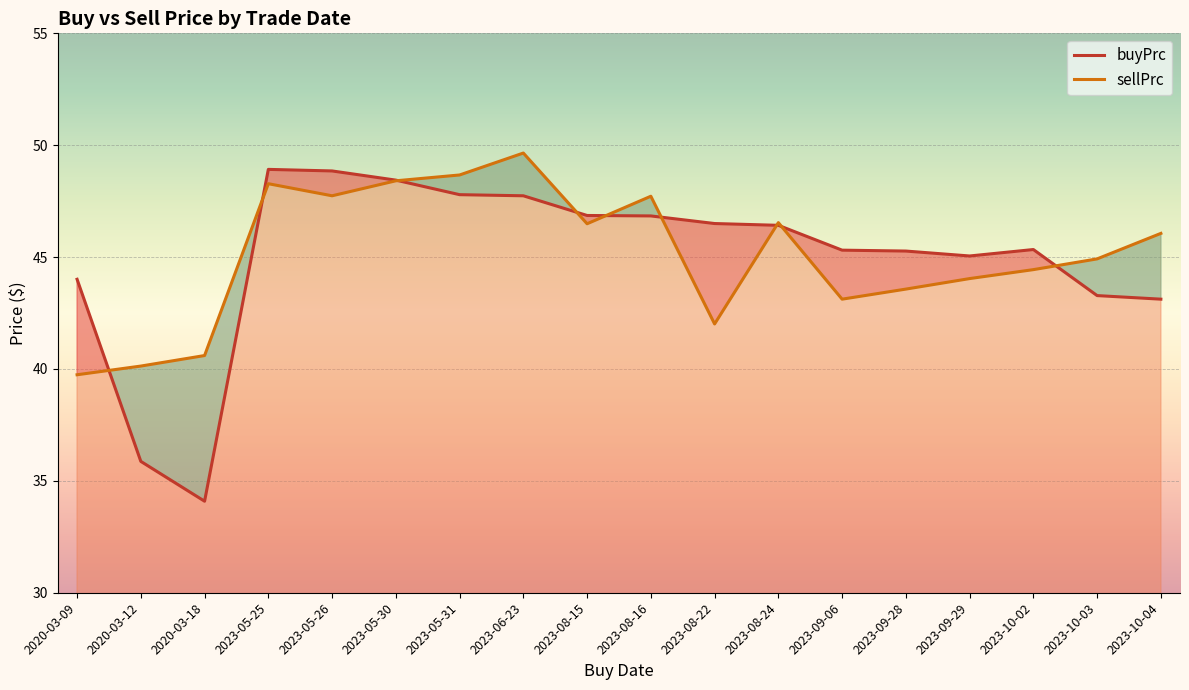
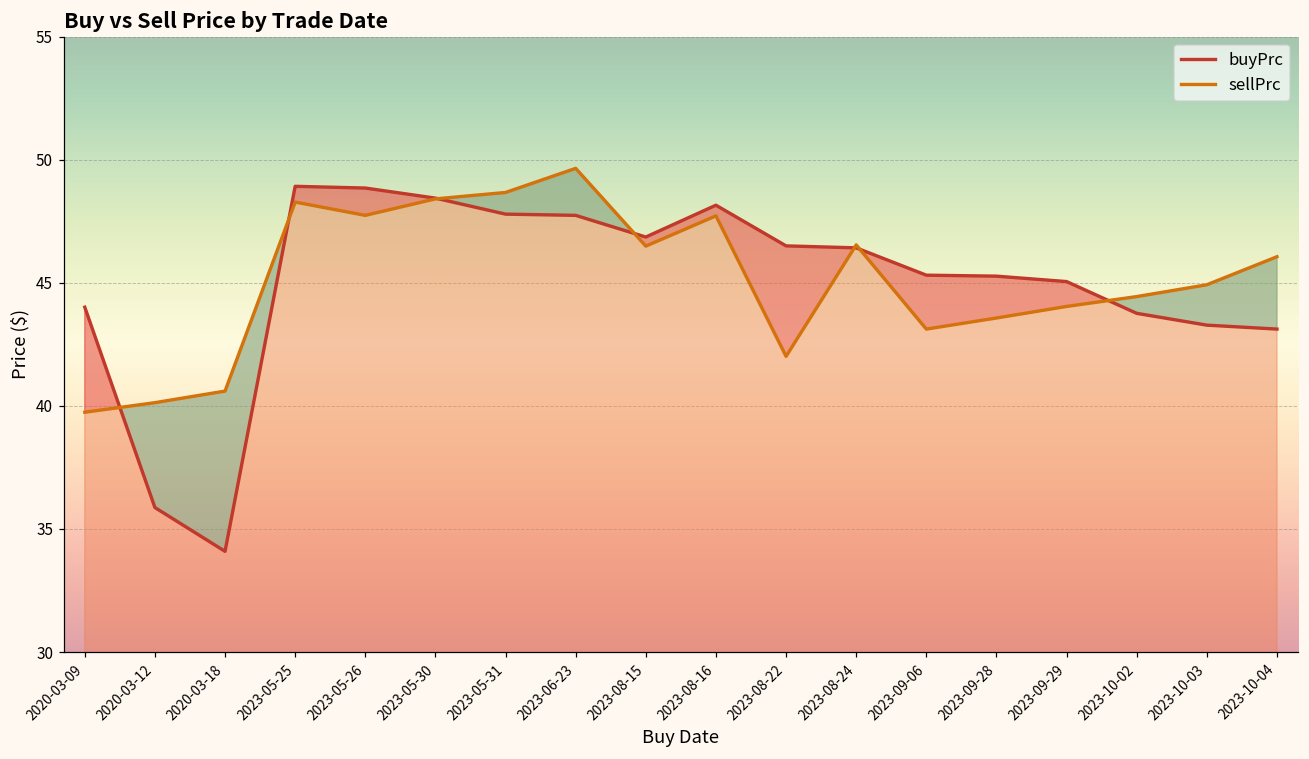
  {
    "buyPrc": {
      "2020-03-09": 44.0,
      "2020-03-12": 35.9,
      "2020-03-18": 34.1,
      "2023-05-25": 48.9,
      "2023-05-26": 48.8,
      "2023-05-31": 47.8,
      "2023-06-23": 47.7,
      "2023-08-15": 46.9,
-     "2023-08-16": 46.8,
+     "2023-08-16": 48.2,
      "2023-08-22": 46.5,
      "2023-08-24": 46.4,
      "2023-09-06": 45.3,
      "2023-09-28": 45.3,
      "2023-09-29": 45.0,
-     "2023-10-02": 45.3,
+     "2023-10-02": 43.8,
      "2023-10-03": 43.3,
      "2023-10-04": 43.1
    },
    "sellPrc": {
      "2020-03-09": 39.7,
      "2020-03-12": 40.1,
      "2020-03-18": 40.6,
      "2023-05-25": 48.3,
      "2023-05-26": 47.7,
      "2023-05-31": 48.7,
      "2023-06-23": 49.7,
      "2023-08-15": 46.5,
      "2023-08-16": 47.7,
      "2023-08-22": 42.0,
      "2023-08-24": 46.5,
      "2023-09-06": 43.1,
      "2023-09-28": 43.6,
      "2023-09-29": 44.0,
      "2023-10-02": 44.4,
      "2023-10-03": 44.9,
      "2023-10-04": 46.1
    }
  }
